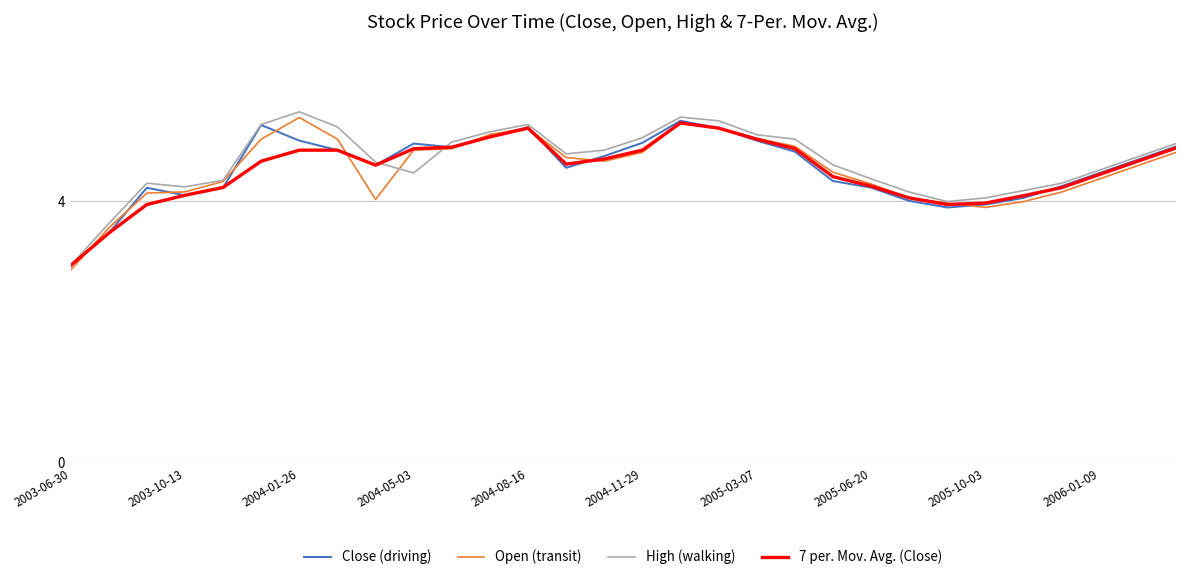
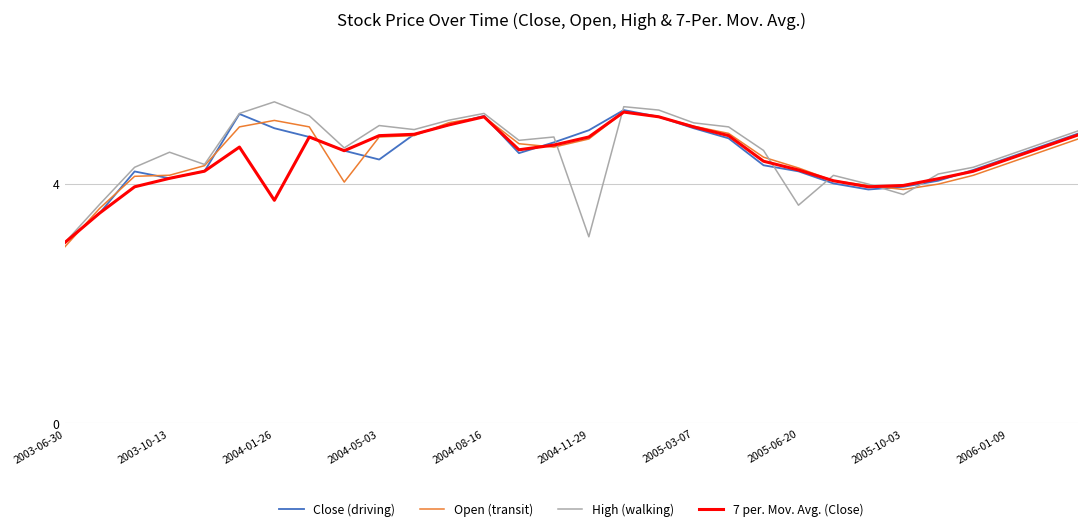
  {
    "Close (driving)": {
      "2004-01-26": 4.9,
-     "2004-05-03": 4.9,
+     "2004-05-03": 4.4,
      "2004-11-29": 4.9
    },
    "Open (transit)": {
      "2003-06-30": 2.9,
      "2003-10-13": 4.1,
-     "2004-01-26": 5.3,
+     "2004-01-26": 5.1,
      "2006-01-09": 4.3
    },
    "High (walking)": {
-     "2003-10-13": 4.2,
+     "2003-10-13": 4.5,
      "2004-01-26": 5.4,
-     "2004-05-03": 4.4,
-     "2004-11-29": 5.0,
+     "2004-05-03": 5.0,
+     "2004-11-29": 3.1,
      "2005-03-07": 5.0,
-     "2005-06-20": 4.3,
-     "2005-10-03": 4.1
+     "2005-06-20": 3.6,
+     "2005-10-03": 3.8
    },
    "7 per. Mov. Avg. (Close)": {
-     "2004-01-26": 4.8
+     "2004-01-26": 3.7
    }
  }
